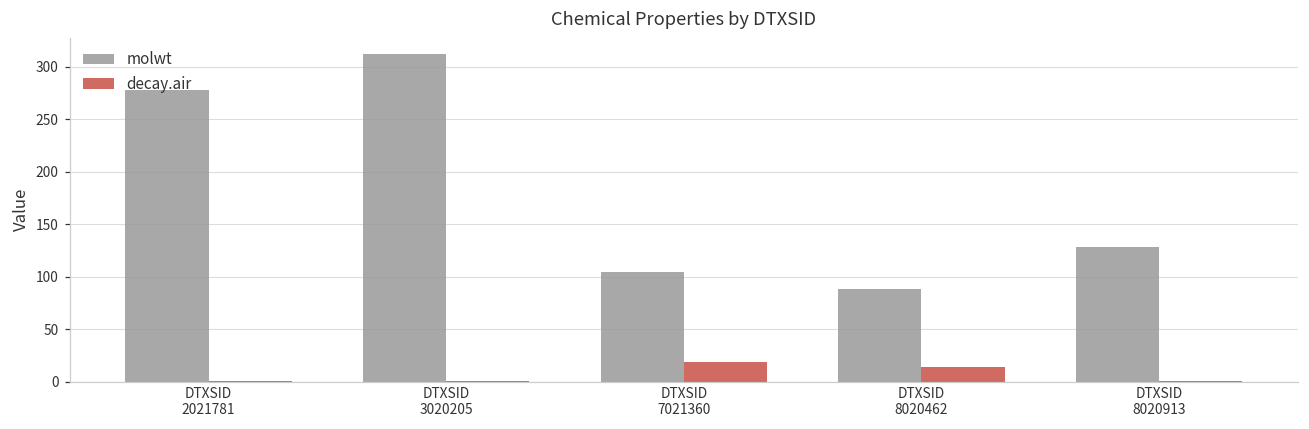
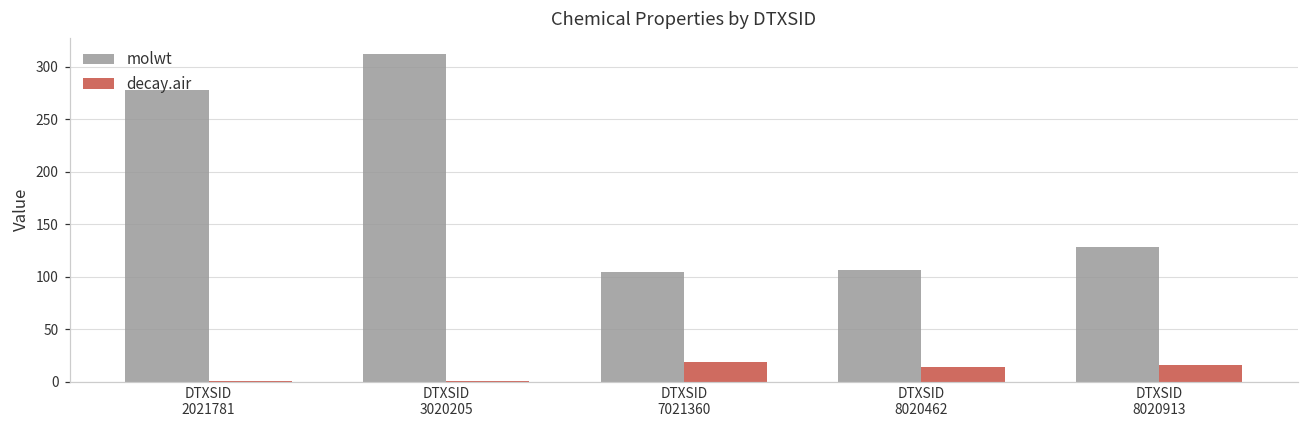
  {
    "molwt": {
      "DTXSID 2021781": 280,
      "DTXSID 3020205": 310,
      "DTXSID 7021360": 100,
-     "DTXSID 8020462": 90,
+     "DTXSID 8020462": 110,
      "DTXSID 8020913": 130
    },
    "decay.air": {
      "DTXSID 7021360": 20,
      "DTXSID 8020462": 10,
-     "DTXSID 8020913": 0
+     "DTXSID 8020913": 20
    }
  }
